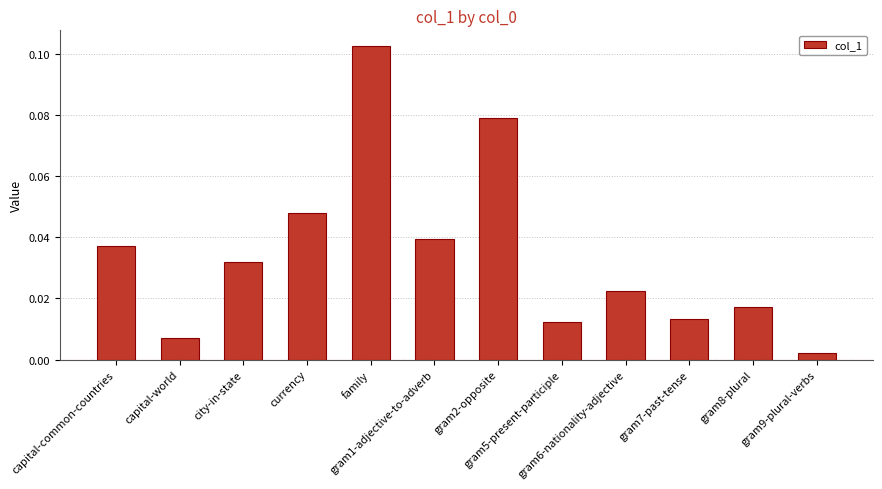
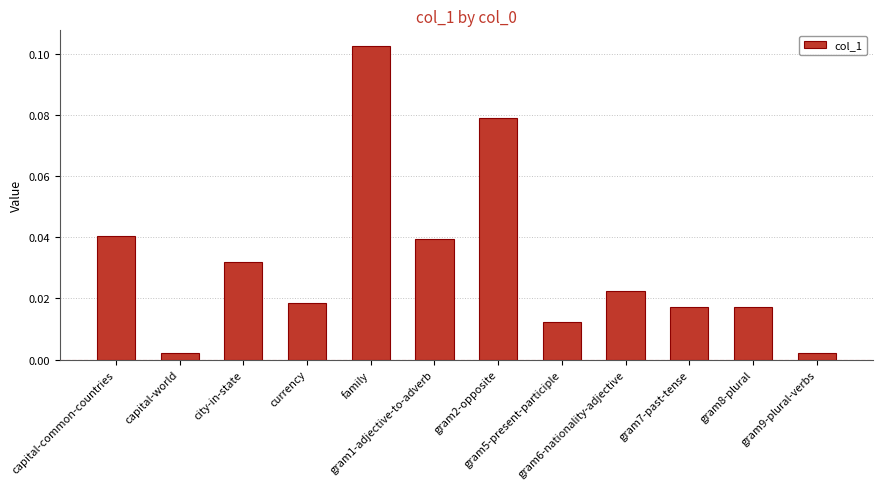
  {
-   "capital-common-countries": 0.037,
-   "capital-world": 0.007,
+   "capital-common-countries": 0.040,
+   "capital-world": 0.002,
    "city-in-state": 0.032,
-   "currency": 0.048,
+   "currency": 0.018,
    "family": 0.103,
    "gram1-adjective-to-adverb": 0.039,
    "gram2-opposite": 0.079,
    "gram5-present-participle": 0.012,
    "gram6-nationality-adjective": 0.022,
-   "gram7-past-tense": 0.013,
+   "gram7-past-tense": 0.017,
    "gram8-plural": 0.017,
    "gram9-plural-verbs": 0.002
  }
